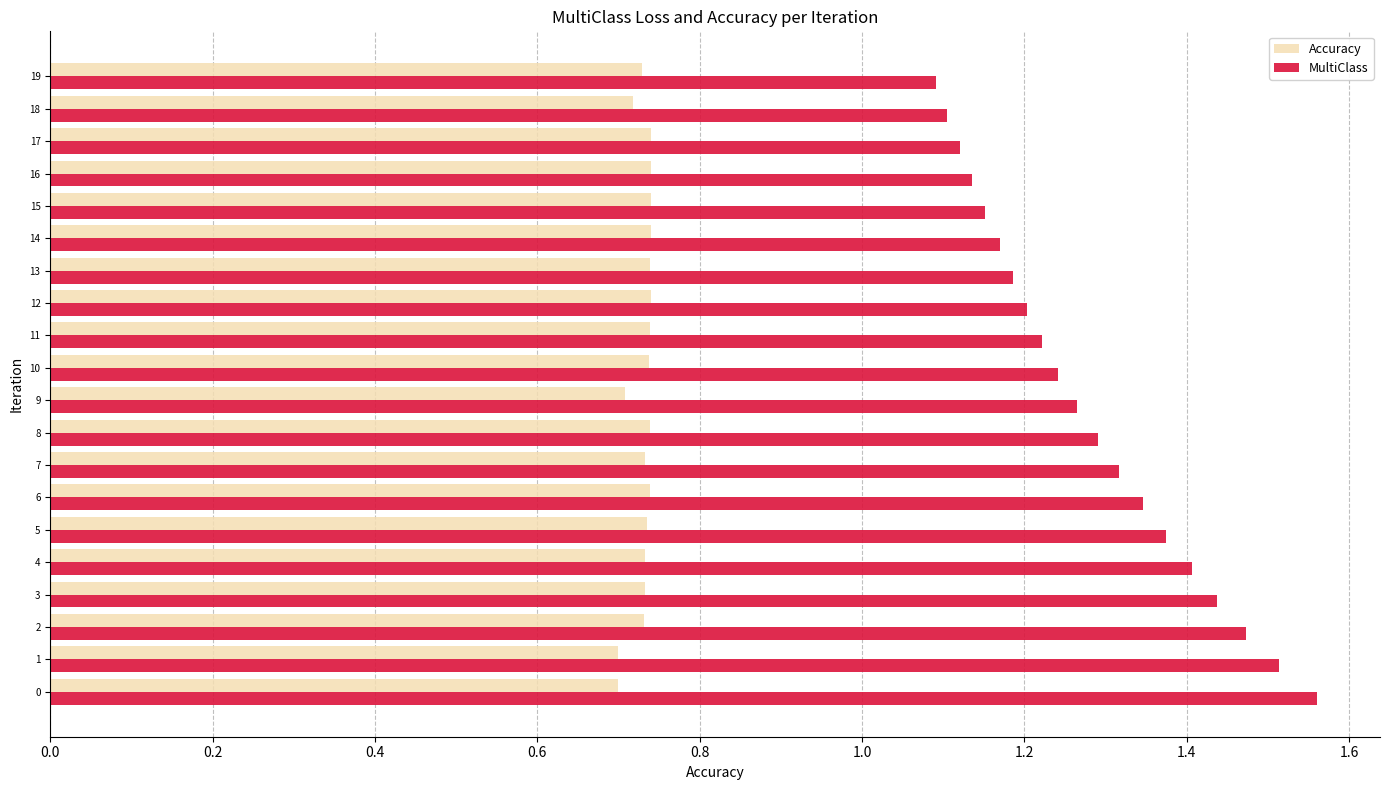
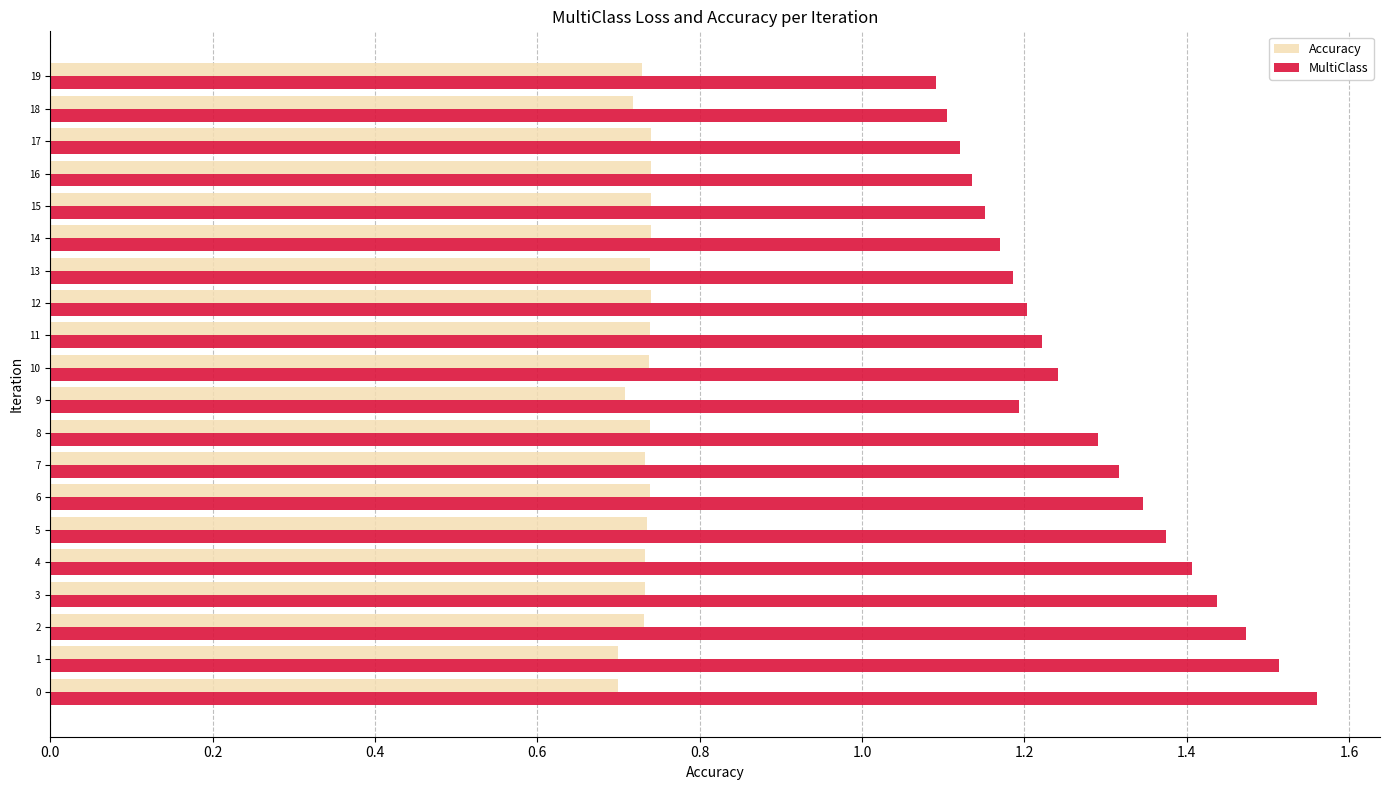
  {
    "Accuracy": {
      "19": 0.73,
      "18": 0.72,
      "17": 0.74,
      "16": 0.74,
      "15": 0.74,
      "14": 0.74,
      "13": 0.74,
      "12": 0.74,
      "11": 0.74,
      "10": 0.74,
      "9": 0.71,
      "8": 0.74,
      "7": 0.73,
      "6": 0.74,
      "5": 0.74,
      "4": 0.73,
      "3": 0.73,
      "2": 0.73,
      "1": 0.70,
      "0": 0.70
    },
    "MultiClass": {
      "19": 1.09,
      "18": 1.11,
      "17": 1.12,
      "16": 1.14,
      "15": 1.15,
      "14": 1.17,
      "13": 1.19,
      "12": 1.20,
      "11": 1.22,
      "10": 1.24,
-     "9": 1.27,
+     "9": 1.19,
      "8": 1.29,
      "7": 1.32,
      "6": 1.35,
      "5": 1.37,
      "4": 1.41,
      "3": 1.44,
      "2": 1.47,
      "1": 1.51,
      "0": 1.56
    }
  }
